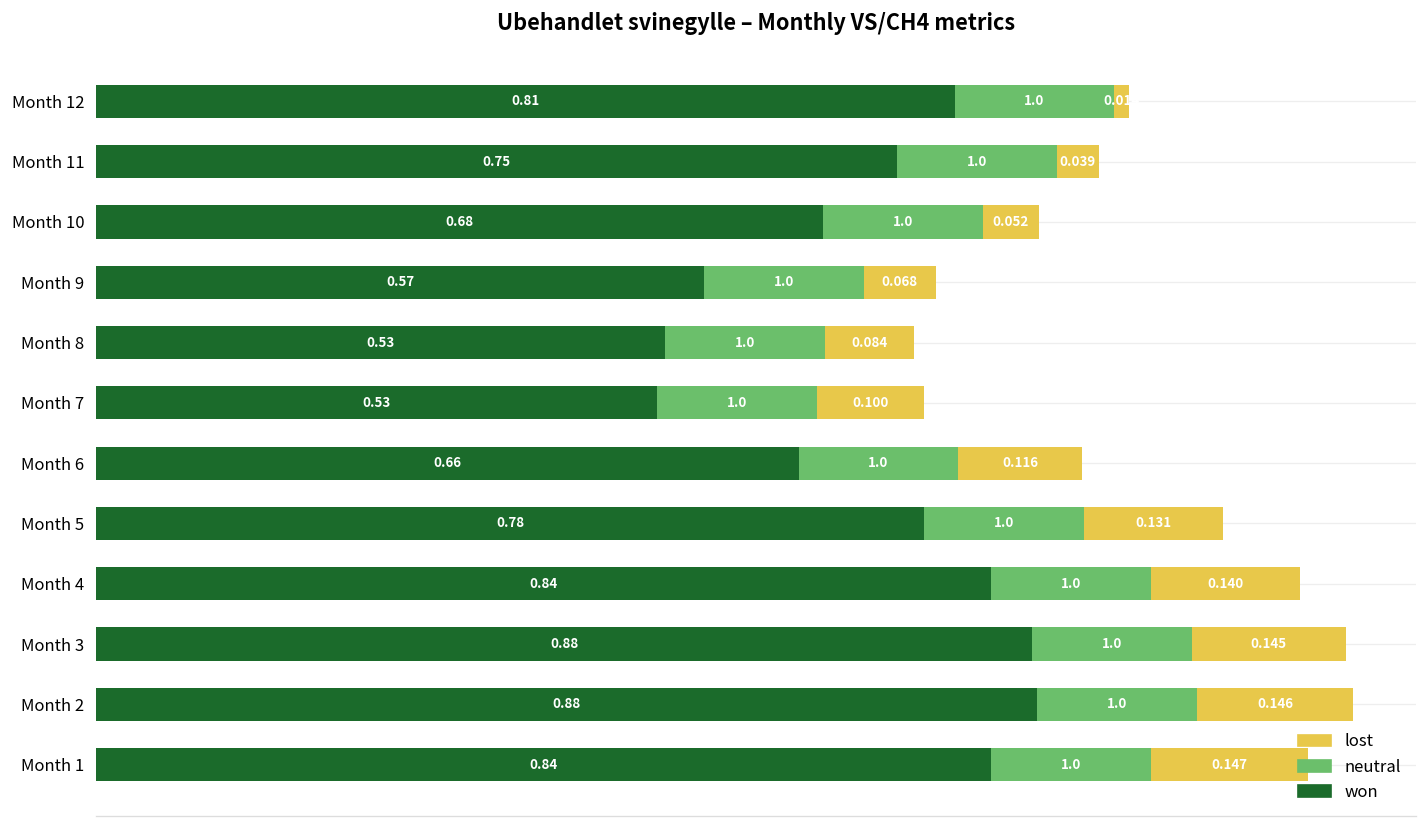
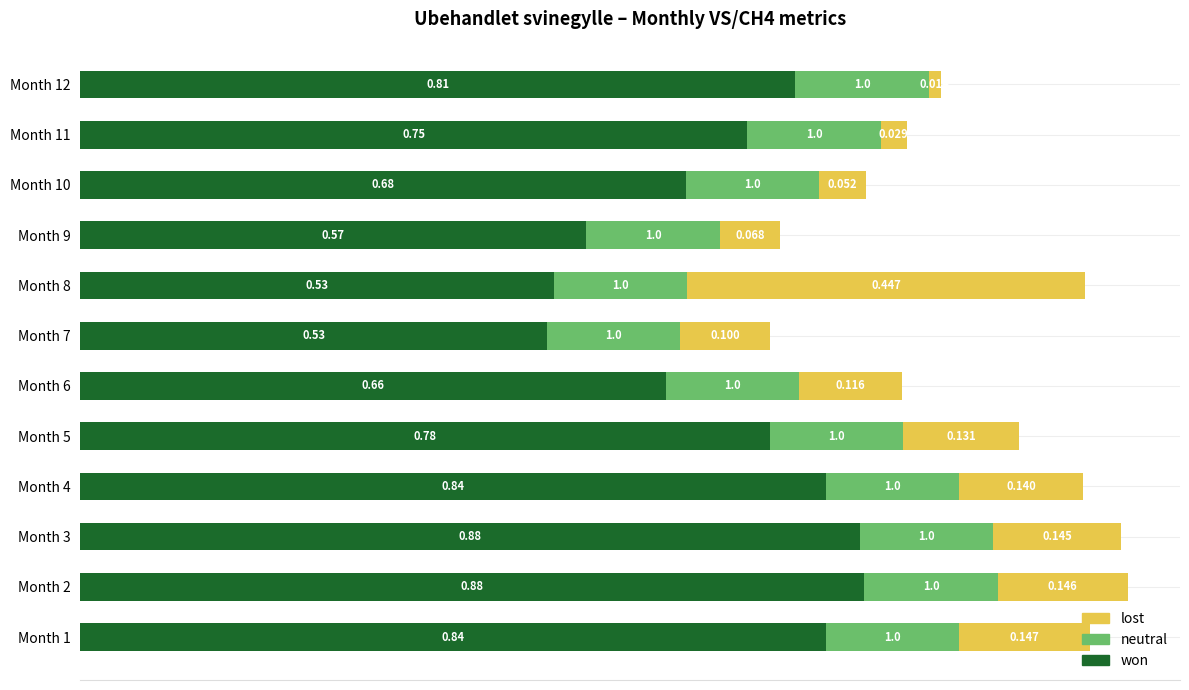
  {
    "won": {
      "Month 12": 0.81,
      "Month 11": 0.75,
      "Month 10": 0.68,
      "Month 9": 0.57,
      "Month 8": 0.53,
      "Month 7": 0.53,
      "Month 6": 0.66,
      "Month 5": 0.78,
      "Month 4": 0.84,
      "Month 3": 0.88,
      "Month 2": 0.88,
      "Month 1": 0.84
    },
    "lost": {
      "Month 12": 0.014,
-     "Month 11": 0.039,
+     "Month 11": 0.029,
      "Month 10": 0.052,
      "Month 9": 0.068,
-     "Month 8": 0.084,
+     "Month 8": 0.447,
      "Month 7": 0.100,
      "Month 6": 0.116,
      "Month 5": 0.131,
      "Month 4": 0.140,
      "Month 3": 0.145,
      "Month 2": 0.146,
      "Month 1": 0.147
    }
  }
